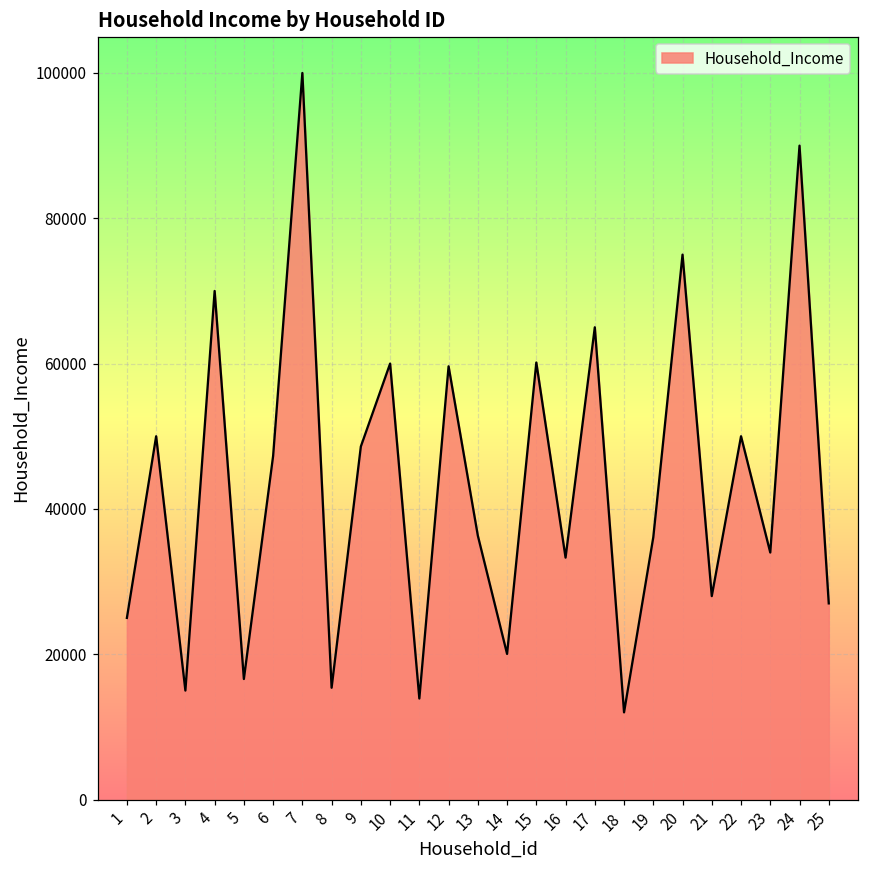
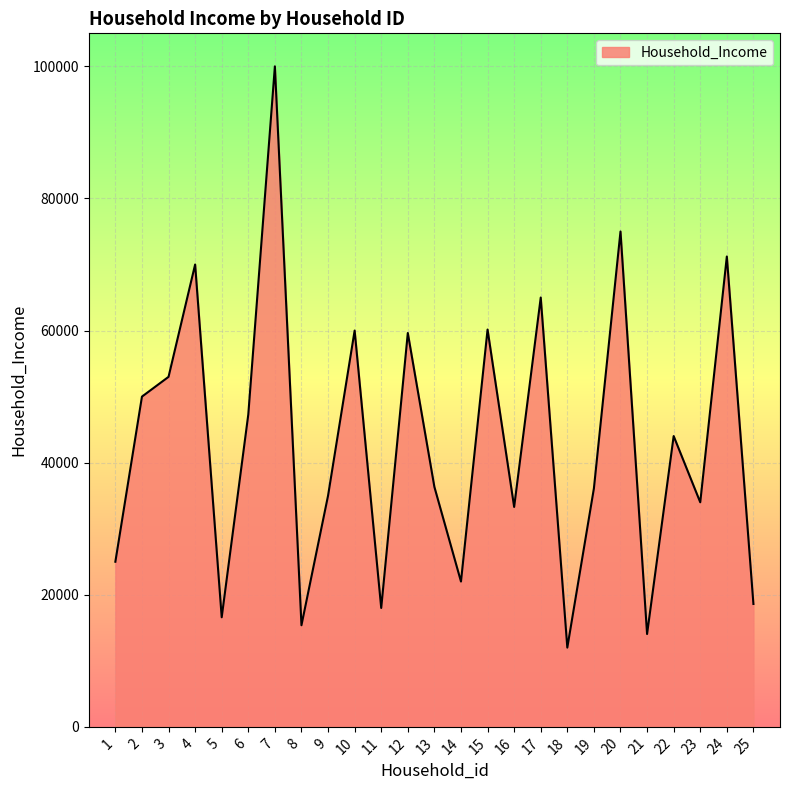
  {
    "1": 25000,
    "2": 50000,
-   "3": 15000,
+   "3": 53000,
    "4": 70000,
    "5": 17000,
    "6": 47000,
    "7": 100000,
    "8": 15000,
-   "9": 49000,
+   "9": 35000,
    "10": 60000,
-   "11": 14000,
+   "11": 18000,
    "12": 60000,
    "13": 36000,
-   "14": 20000,
+   "14": 22000,
    "15": 60000,
    "16": 33000,
    "17": 65000,
    "18": 12000,
    "19": 36000,
    "20": 75000,
-   "21": 28000,
-   "22": 50000,
+   "21": 14000,
+   "22": 44000,
    "23": 34000,
-   "24": 90000,
-   "25": 27000
+   "24": 71000,
+   "25": 19000
  }
